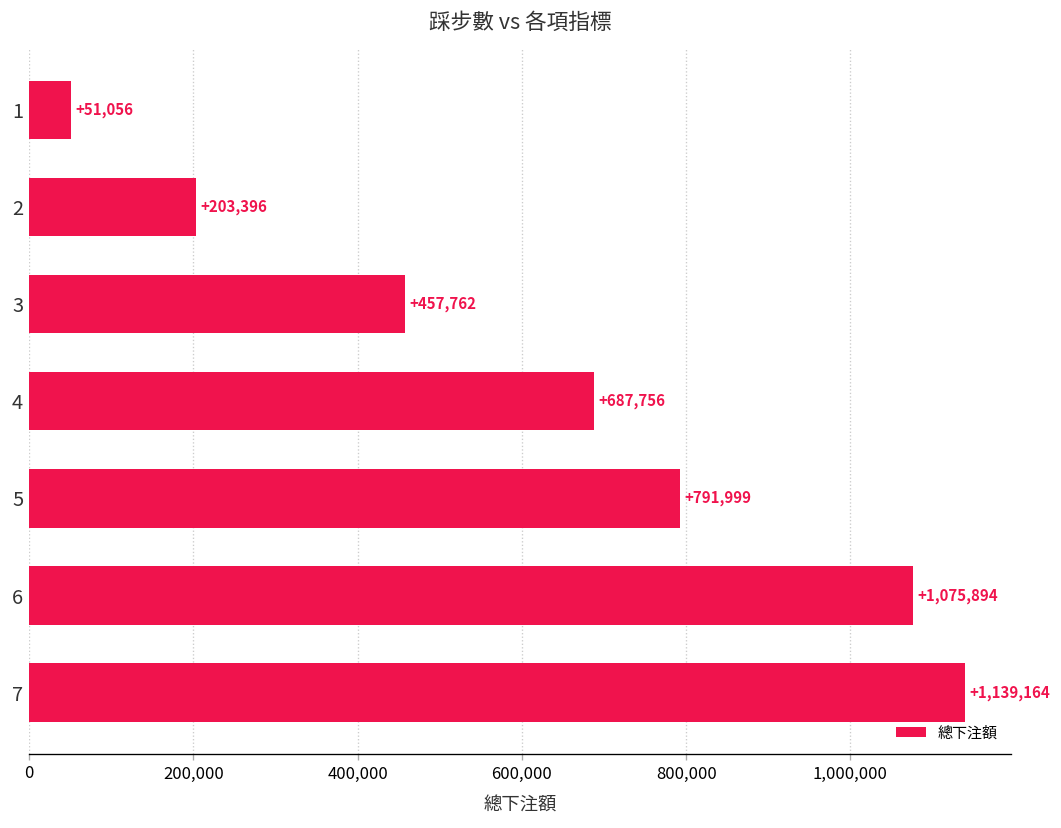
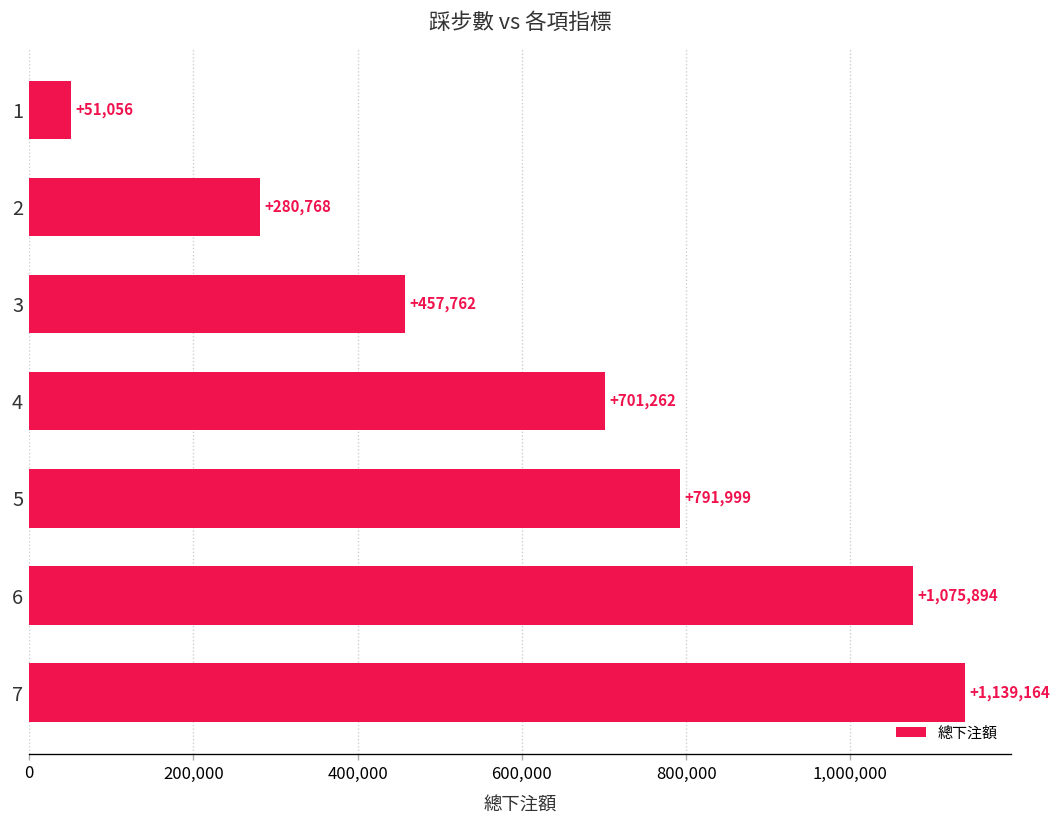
  {
    "1": "+51,056",
-   "2": "+203,396",
+   "2": "+280,768",
    "3": "+457,762",
-   "4": "+687,756",
+   "4": "+701,262",
    "5": "+791,999",
    "6": "+1,075,894",
    "7": "+1,139,164"
  }
